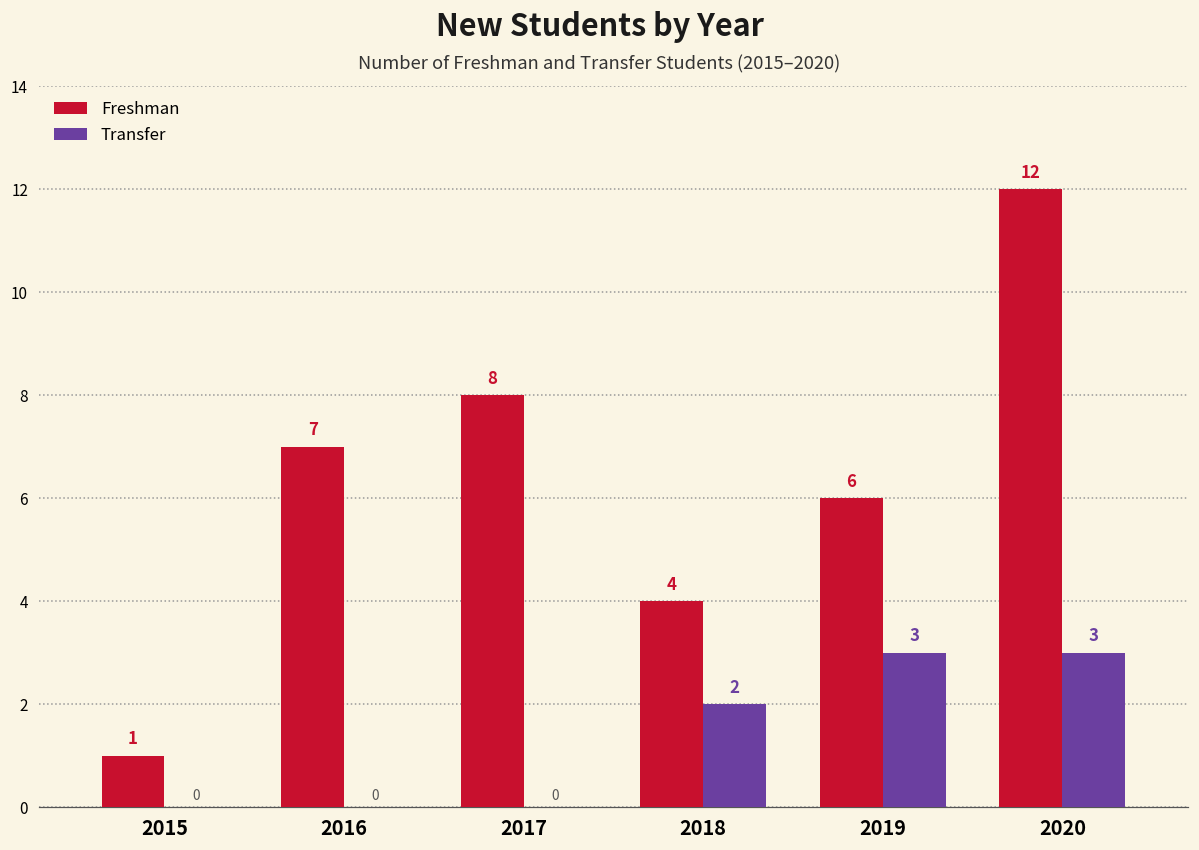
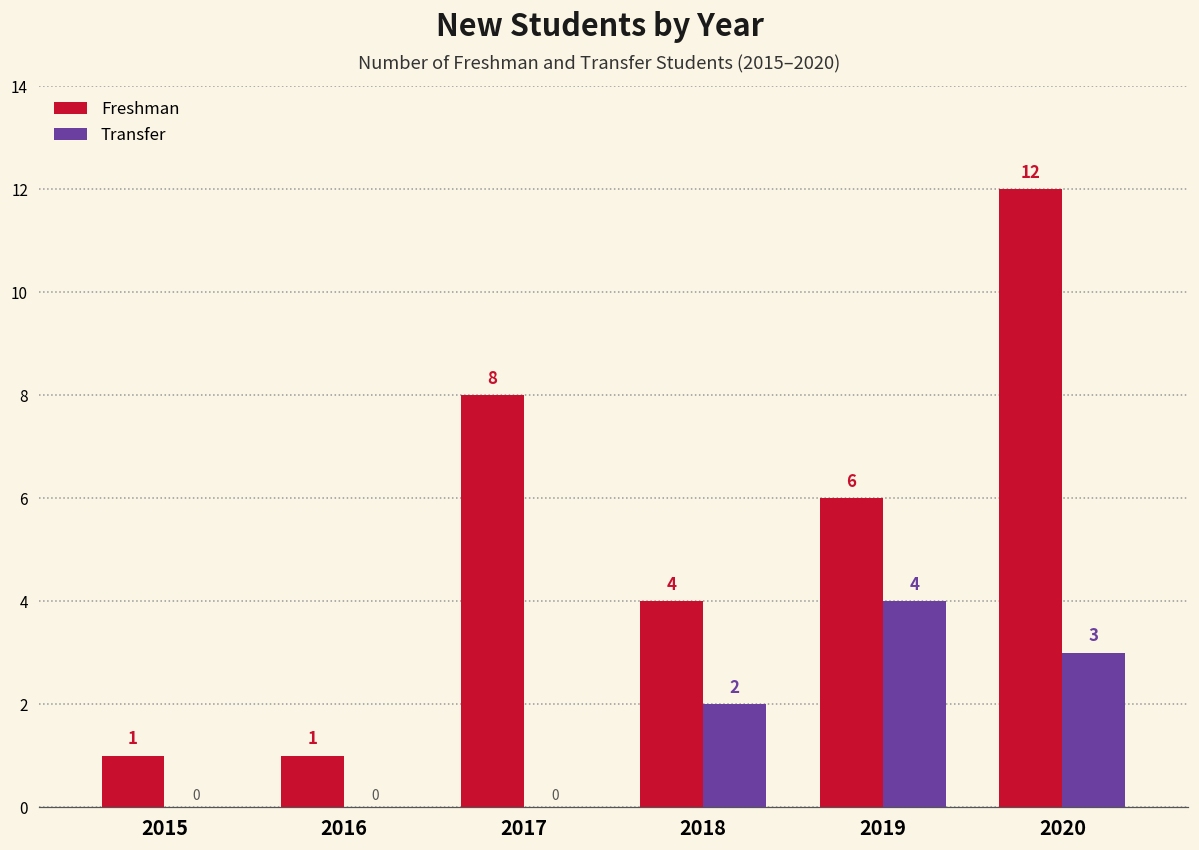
  {
    "Freshman": {
      "2015": 1,
-     "2016": 7,
+     "2016": 1,
      "2017": 8,
      "2018": 4,
      "2019": 6,
      "2020": 12
    },
    "Transfer": {
      "2015": 0,
      "2016": 0,
      "2017": 0,
      "2018": 2,
-     "2019": 3,
+     "2019": 4,
      "2020": 3
    }
  }
